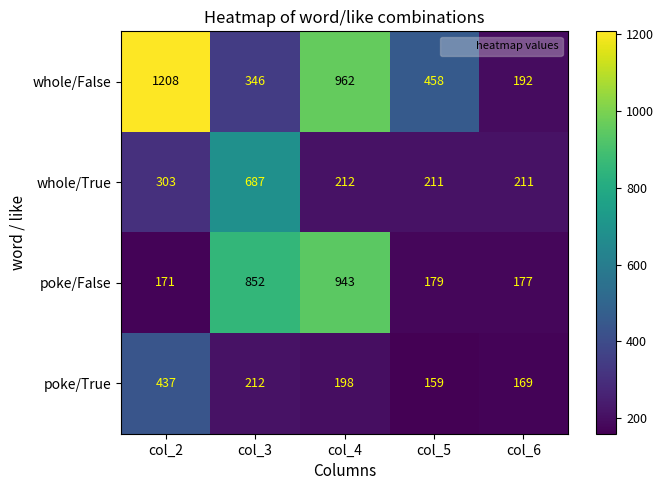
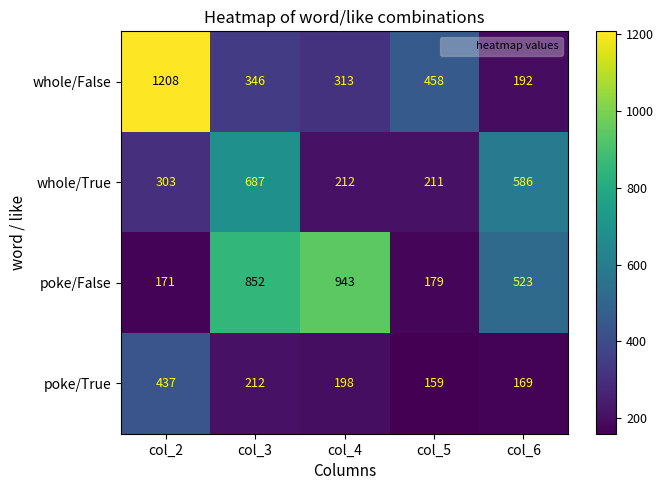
  {
    "whole/False": {
      "col_2": 1208,
      "col_3": 346,
-     "col_4": 962,
+     "col_4": 313,
      "col_5": 458,
      "col_6": 192
    },
    "whole/True": {
      "col_2": 303,
      "col_3": 687,
      "col_4": 212,
      "col_5": 211,
-     "col_6": 211
+     "col_6": 586
    },
    "poke/False": {
      "col_2": 171,
      "col_3": 852,
      "col_4": 943,
      "col_5": 179,
-     "col_6": 177
+     "col_6": 523
    },
    "poke/True": {
      "col_2": 437,
      "col_3": 212,
      "col_4": 198,
      "col_5": 159,
      "col_6": 169
    }
  }
